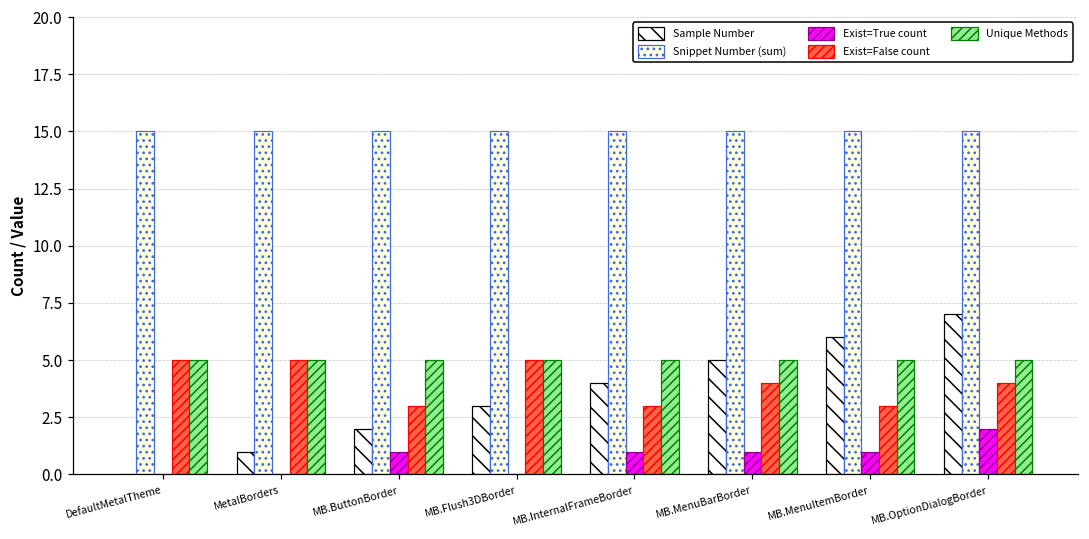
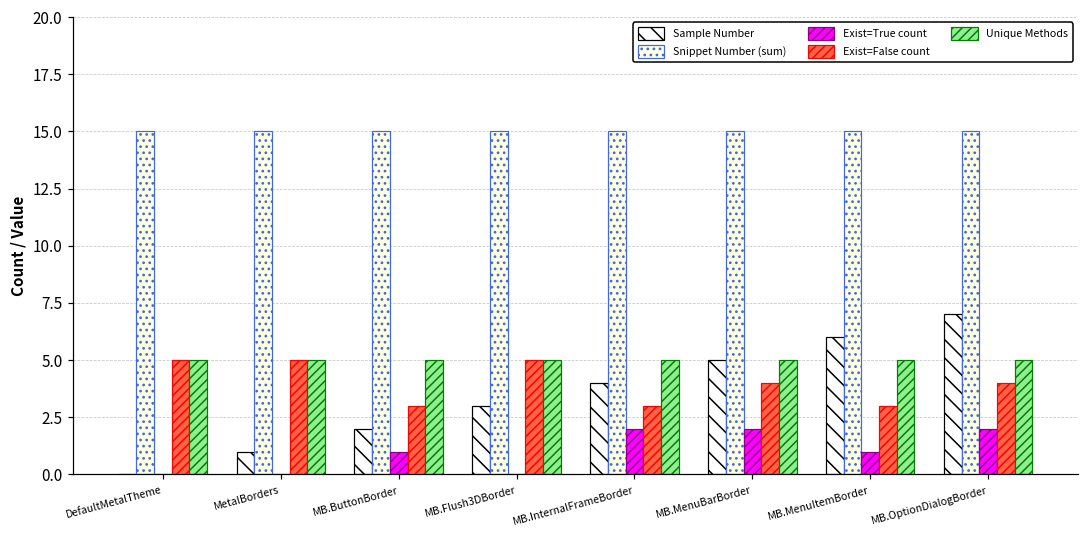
  {
    "Exist=True count": {
      "DefaultMetalTheme": 0,
      "MetalBorders": 0,
      "MB.ButtonBorder": 1,
      "MB.Flush3DBorder": 0,
-     "MB.InternalFrameBorder": 1,
-     "MB.MenuBarBorder": 1,
+     "MB.InternalFrameBorder": 2,
+     "MB.MenuBarBorder": 2,
      "MB.MenuItemBorder": 1,
      "MB.OptionDialogBorder": 2
    },
    "Exist=False count": {
      "DefaultMetalTheme": 5,
      "MetalBorders": 5,
      "MB.ButtonBorder": 3,
      "MB.Flush3DBorder": 5,
      "MB.InternalFrameBorder": 3,
      "MB.MenuBarBorder": 4,
      "MB.MenuItemBorder": 3,
      "MB.OptionDialogBorder": 4
    },
    "Unique Methods": {
      "DefaultMetalTheme": 5,
      "MetalBorders": 5,
      "MB.ButtonBorder": 5,
      "MB.Flush3DBorder": 5,
      "MB.InternalFrameBorder": 5,
      "MB.MenuBarBorder": 5,
      "MB.MenuItemBorder": 5,
      "MB.OptionDialogBorder": 5
    }
  }
